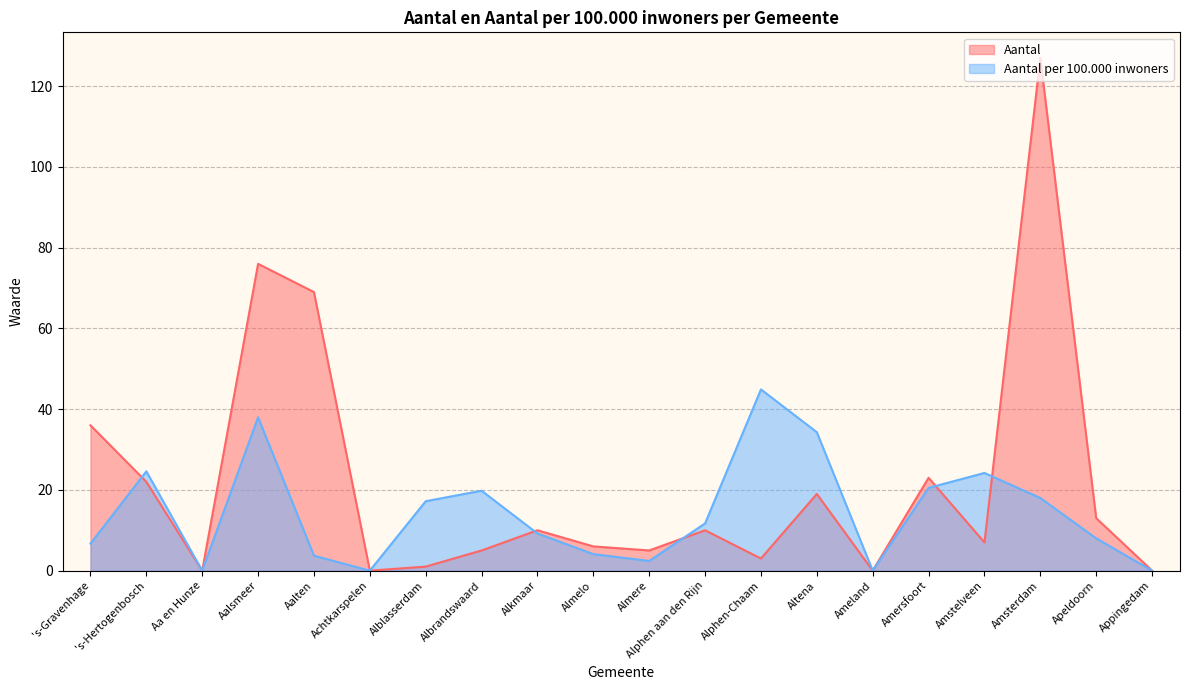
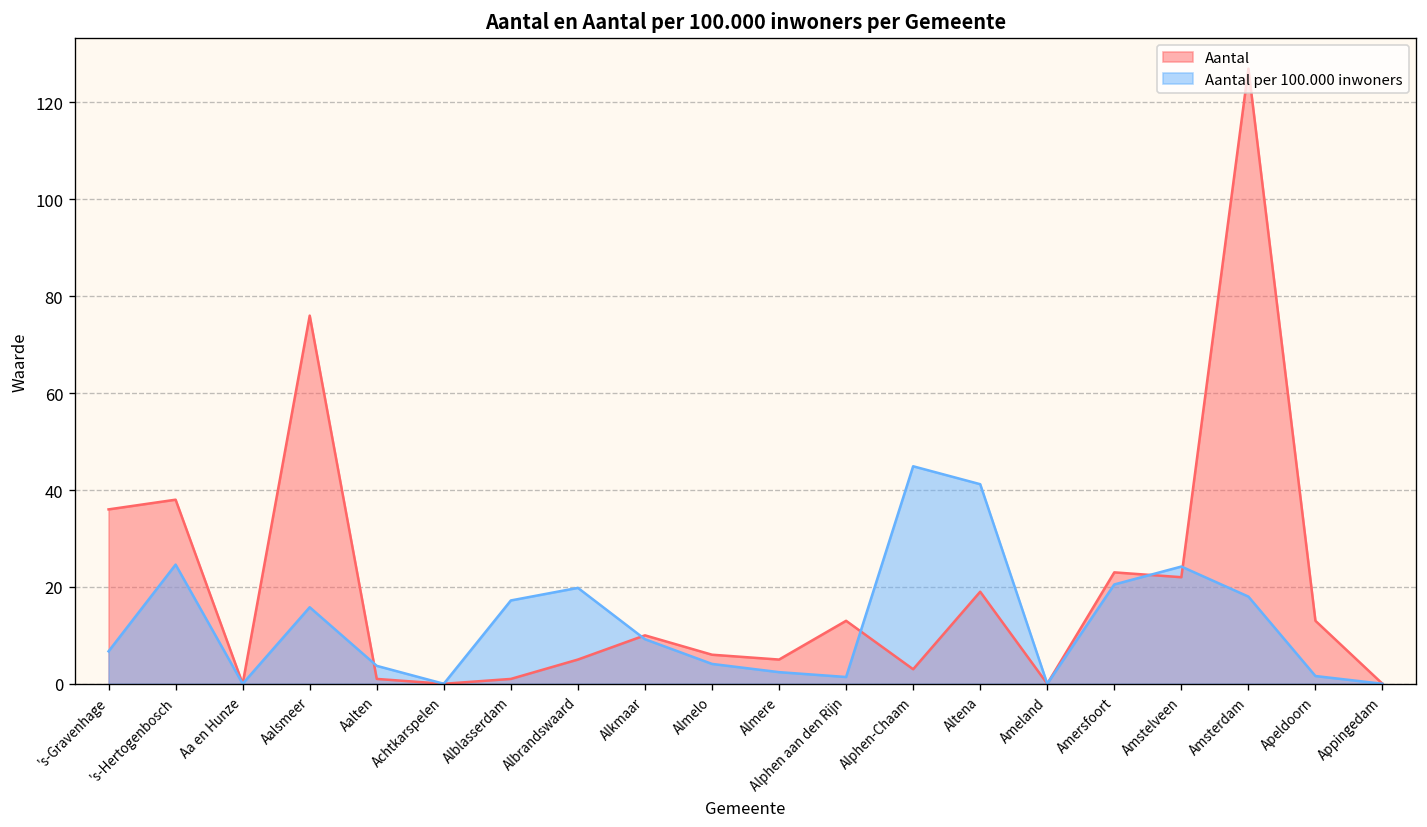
  {
    "Aantal": {
      "'s-Gravenhage": 36,
-     "'s-Hertogenbosch": 22,
+     "'s-Hertogenbosch": 38,
      "Aalsmeer": 76,
-     "Aalten": 69,
+     "Aalten": 1,
      "Alblasserdam": 1,
      "Albrandswaard": 5,
      "Alkmaar": 10,
      "Almelo": 6,
      "Almere": 5,
-     "Alphen aan den Rijn": 10,
+     "Alphen aan den Rijn": 13,
      "Alphen-Chaam": 3,
      "Altena": 19,
      "Amersfoort": 23,
-     "Amstelveen": 7,
+     "Amstelveen": 22,
      "Apeldoorn": 13
    },
    "Aantal per 100.000 inwoners": {
      "'s-Gravenhage": 7,
      "'s-Hertogenbosch": 25,
-     "Aalsmeer": 38,
+     "Aalsmeer": 16,
      "Aalten": 4,
      "Alblasserdam": 17,
      "Albrandswaard": 20,
      "Alkmaar": 9,
      "Almelo": 4,
      "Almere": 2,
-     "Alphen aan den Rijn": 12,
+     "Alphen aan den Rijn": 1,
      "Alphen-Chaam": 45,
-     "Altena": 34,
+     "Altena": 41,
      "Amersfoort": 21,
      "Amstelveen": 24,
      "Amsterdam": 18,
-     "Apeldoorn": 8
+     "Apeldoorn": 2
    }
  }
